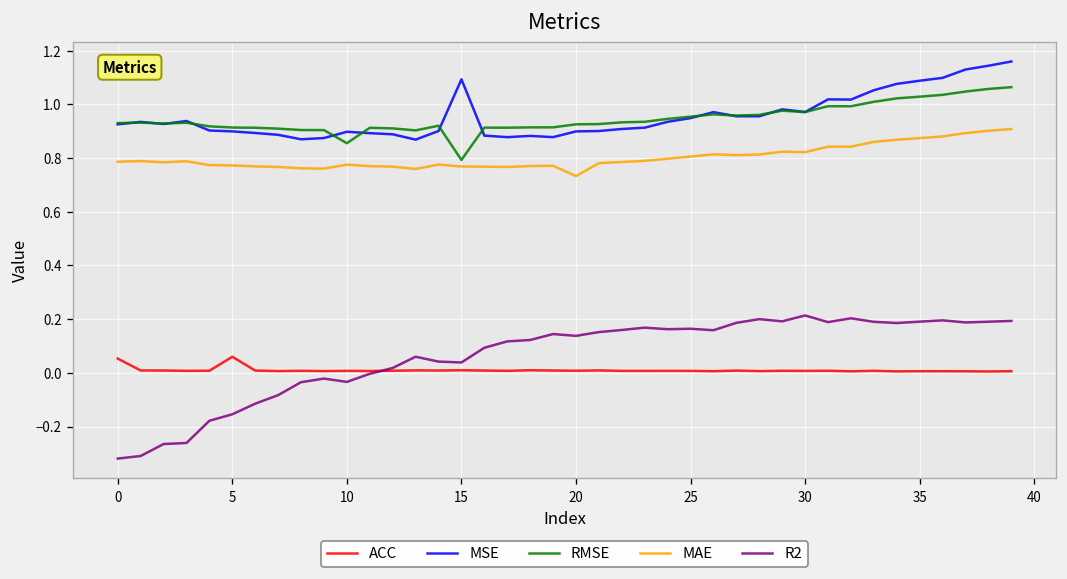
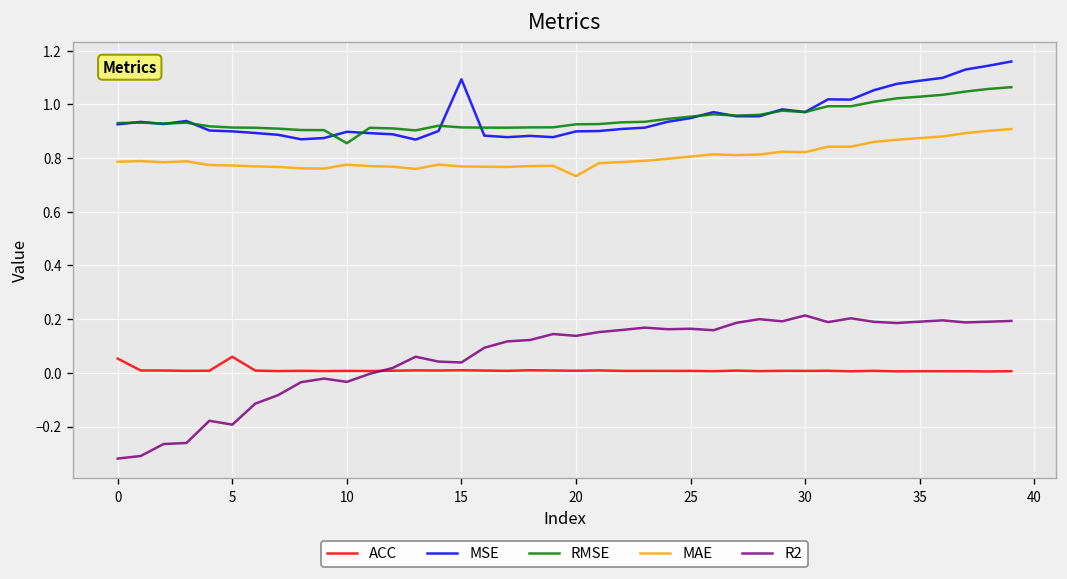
  {
    "ACC": {
      "0": 0.05,
      "5": 0.06,
      "10": 0.01,
      "15": 0.01,
      "20": 0.01,
      "25": 0.01,
      "30": 0.01,
      "35": 0.01
    },
    "MSE": {
      "5": 0.90,
      "10": 0.90,
      "15": 1.09,
      "20": 0.90,
      "35": 1.09
    },
    "RMSE": {
      "5": 0.91,
      "10": 0.86,
-     "15": 0.79,
+     "15": 0.91,
      "20": 0.93,
      "35": 1.03
    },
    "MAE": {
      "0": 0.79,
      "5": 0.77,
      "10": 0.78,
      "15": 0.77,
      "20": 0.73,
      "25": 0.81,
      "30": 0.82,
      "35": 0.87
    },
    "R2": {
      "0": -0.32,
-     "5": -0.15,
+     "5": -0.19,
      "10": -0.03,
      "15": 0.04,
      "20": 0.14,
      "25": 0.16,
      "30": 0.21,
      "35": 0.19
    }
  }
